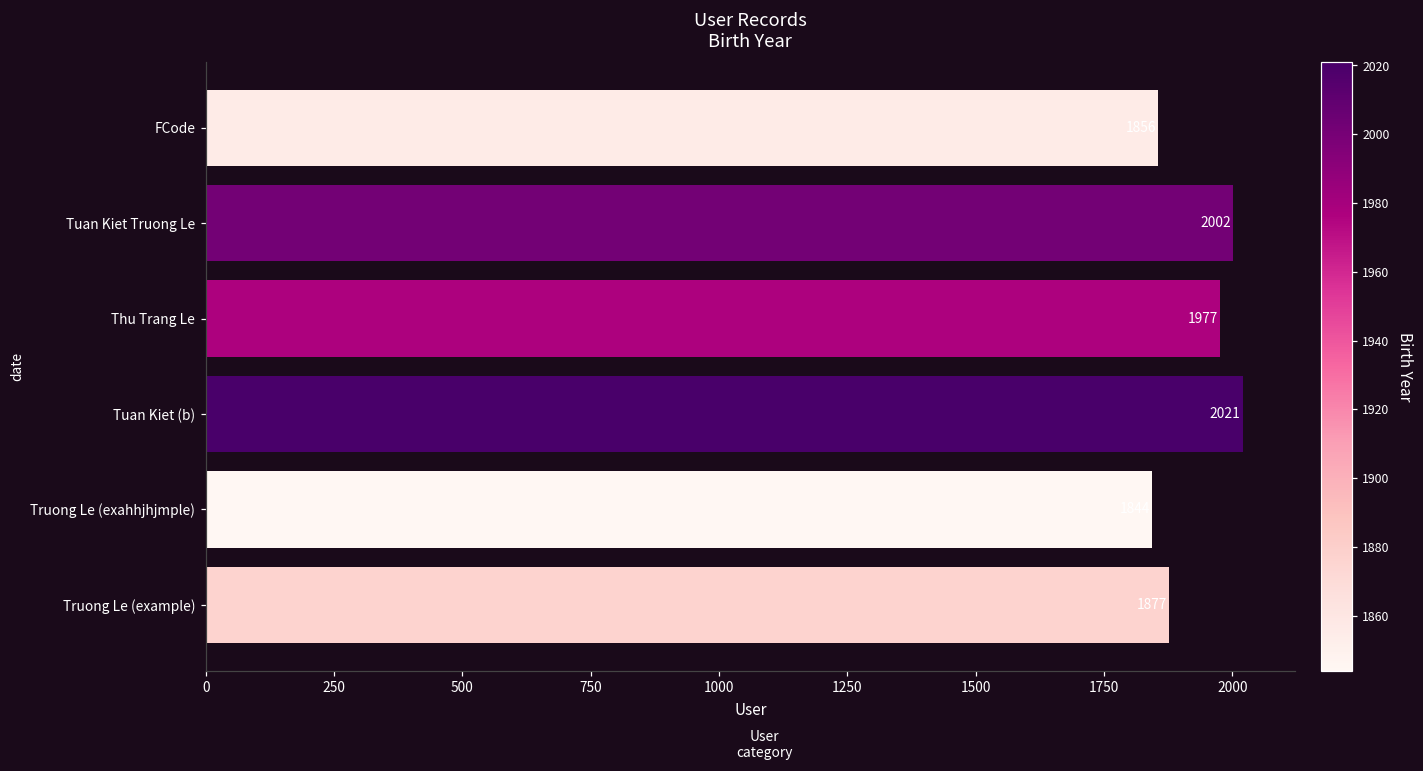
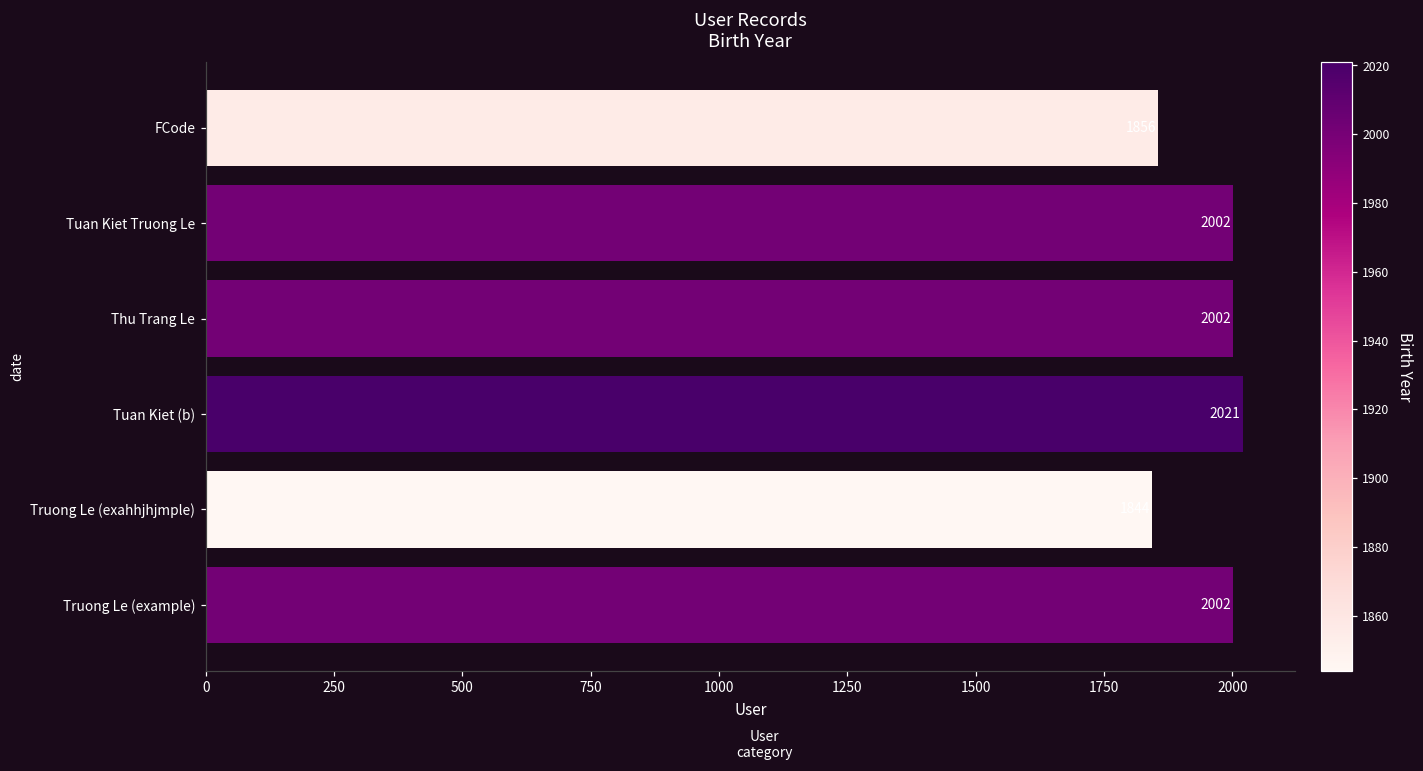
  {
    "Tuan Kiet Truong Le": 2002,
-   "Thu Trang Le": 1977,
+   "Thu Trang Le": 2002,
    "Tuan Kiet (b)": 2021,
-   "Truong Le (example)": 1877
+   "Truong Le (example)": 2002
  }
